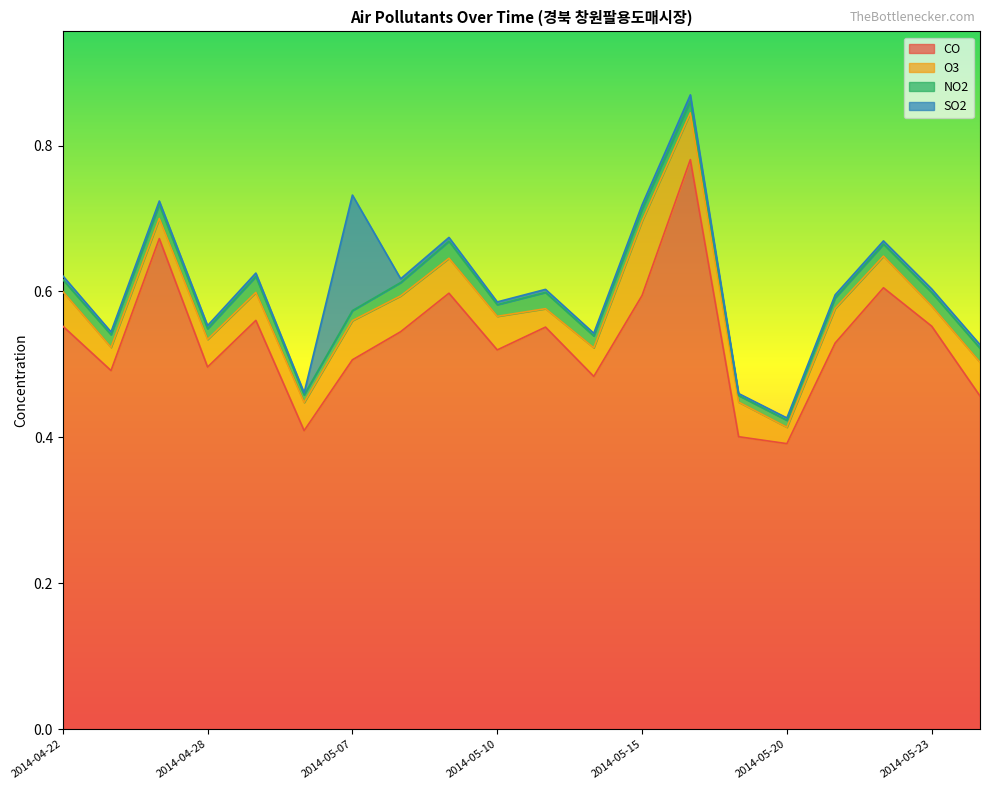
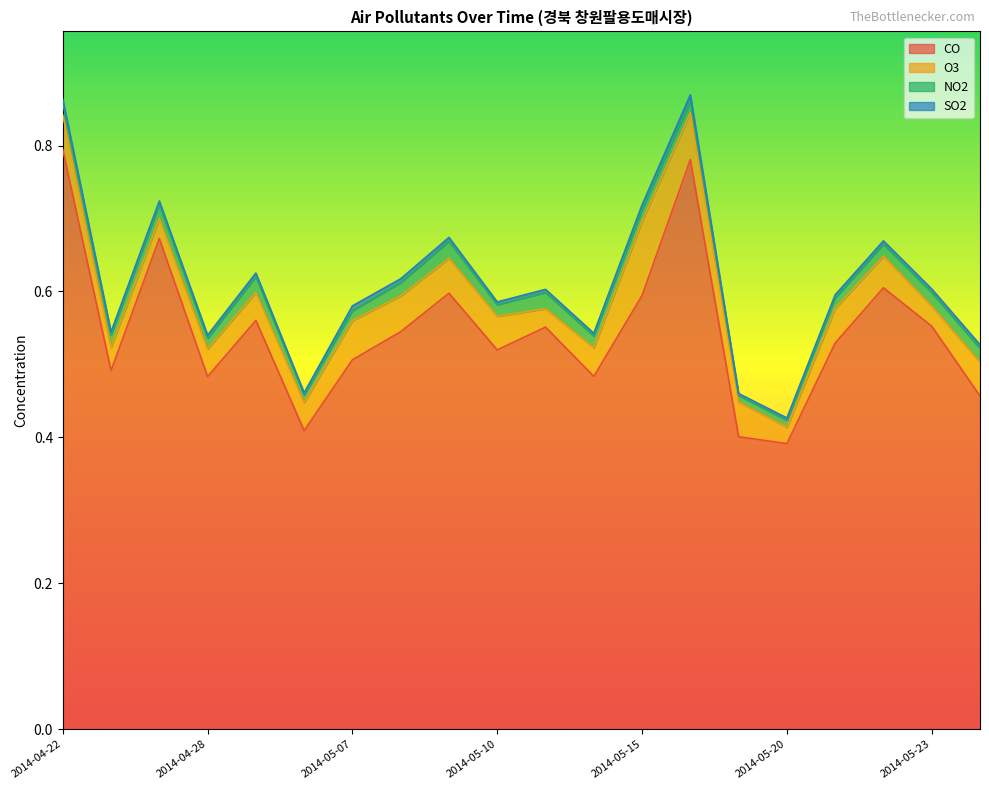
  {
    "CO": {
-     "2014-04-22": 0.55,
-     "2014-04-28": 0.50,
+     "2014-04-22": 0.79,
+     "2014-04-28": 0.48,
      "2014-05-07": 0.51,
      "2014-05-10": 0.52,
      "2014-05-15": 0.59,
      "2014-05-20": 0.39,
      "2014-05-23": 0.55
    },
    "O3": {
      "2014-04-22": 0.05,
      "2014-04-28": 0.04,
      "2014-05-07": 0.05,
      "2014-05-10": 0.05,
      "2014-05-15": 0.10,
      "2014-05-20": 0.02,
      "2014-05-23": 0.03
    },
    "NO2": {
      "2014-04-22": 0.02,
      "2014-04-28": 0.01,
      "2014-05-07": 0.01,
      "2014-05-10": 0.02,
      "2014-05-15": 0.02,
      "2014-05-23": 0.02
    },
    "SO2": {
      "2014-04-22": 0.01,
      "2014-04-28": 0.00,
-     "2014-05-07": 0.16,
+     "2014-05-07": 0.01,
      "2014-05-10": 0.00,
      "2014-05-15": 0.01,
      "2014-05-23": 0.00
    }
  }
